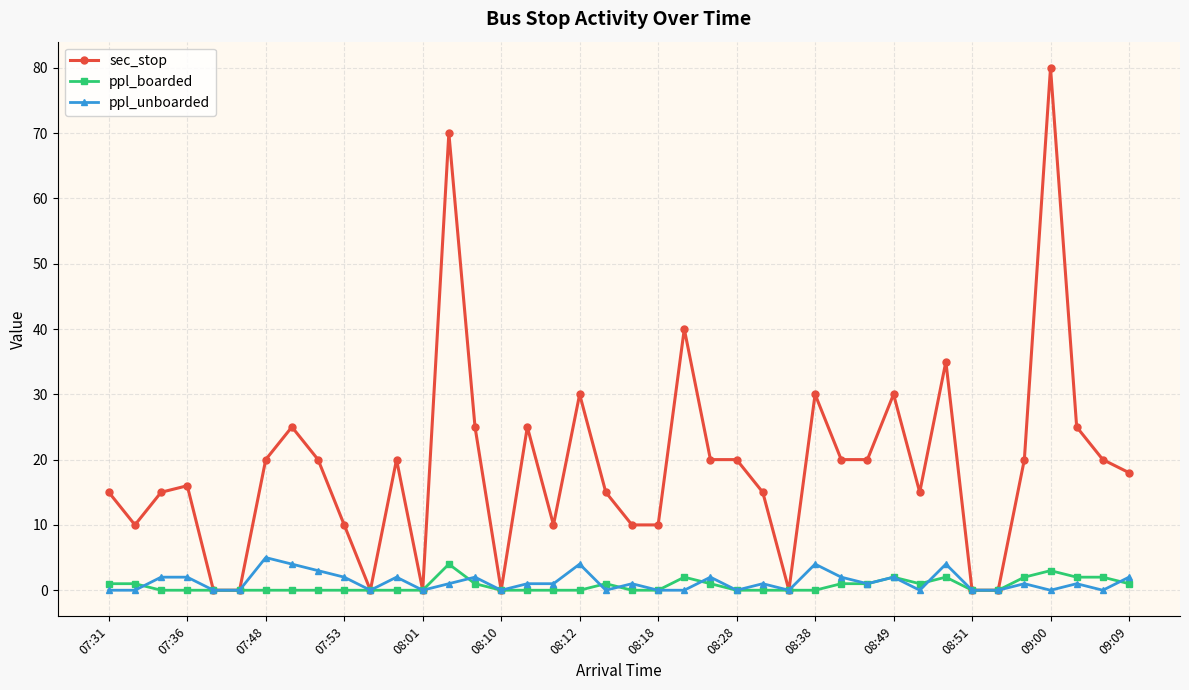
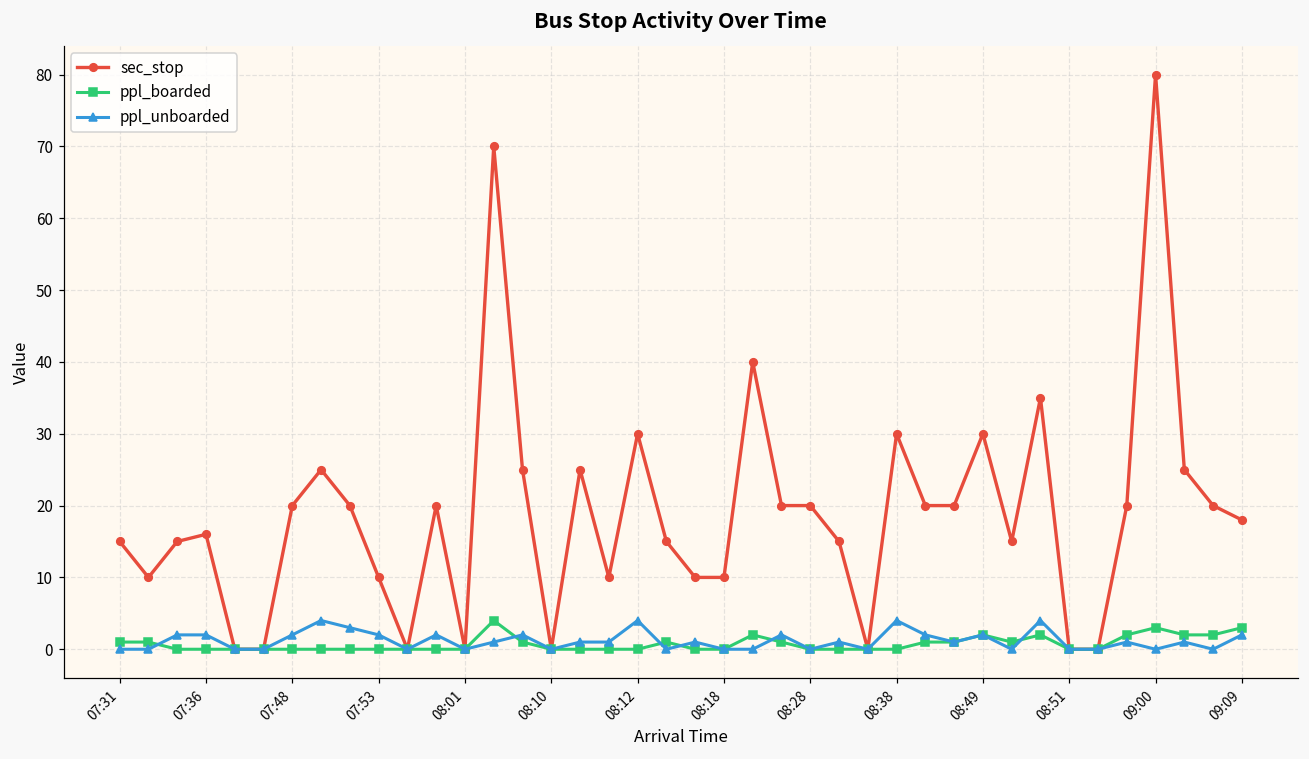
  {
    "sec_stop": {
      "07:31": 15,
      "07:36": 16,
      "07:48": 20,
      "07:53": 10,
      "08:18": 10,
      "08:28": 20,
      "08:38": 30,
      "09:00": 80,
      "09:09": 18
    },
    "ppl_boarded": {
      "07:31": 1,
      "07:36": 0,
      "07:48": 0,
      "07:53": 0,
      "08:38": 0,
      "09:00": 3,
-     "09:09": 1
+     "09:09": 3
    },
    "ppl_unboarded": {
      "07:31": 0,
      "07:36": 2,
-     "07:48": 5,
+     "07:48": 2,
      "07:53": 2,
      "08:38": 4,
      "09:00": 0,
      "09:09": 2
    }
  }
